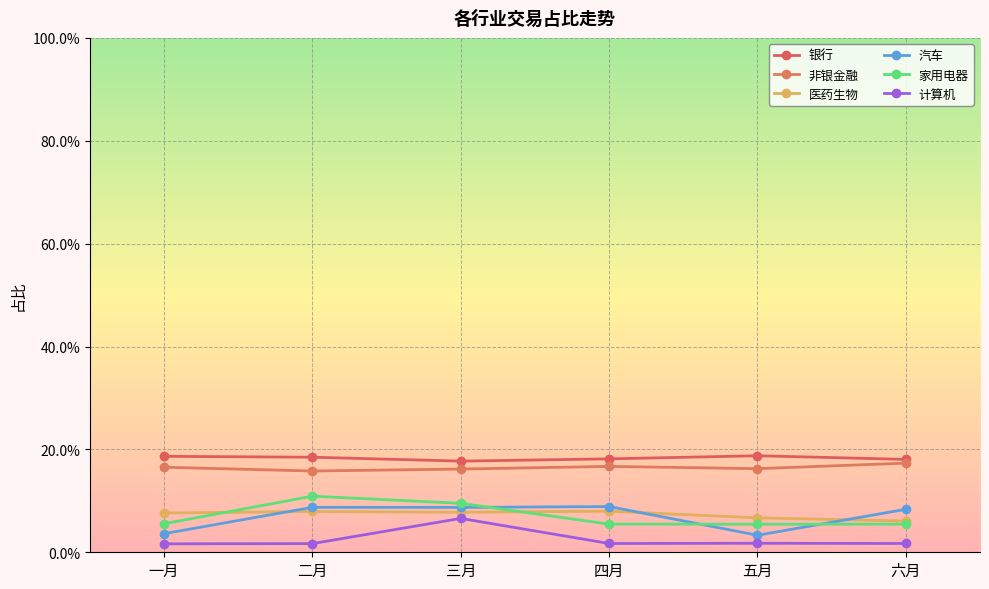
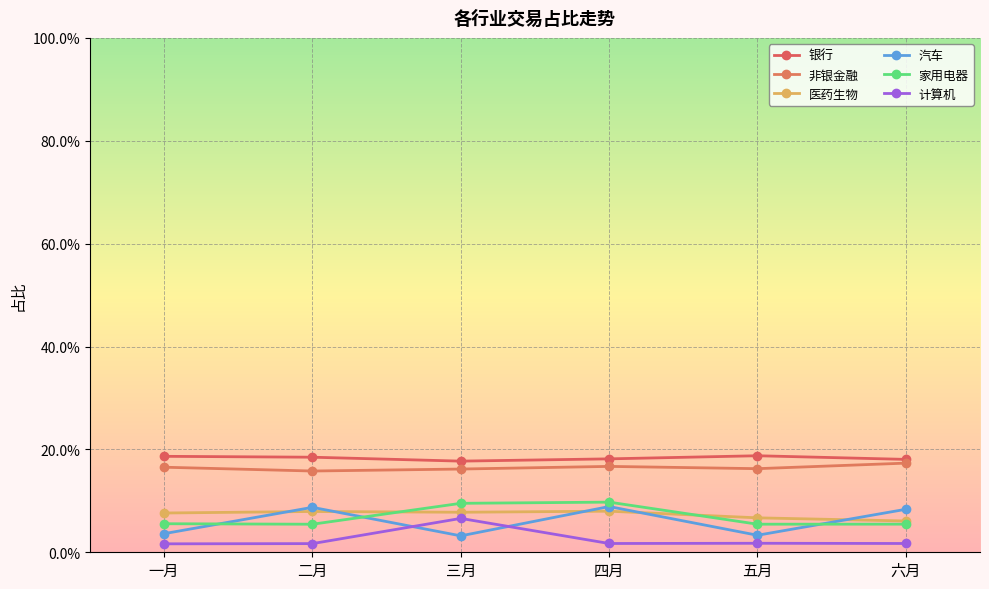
  {
    "汽车": {
      "一月": "4%",
      "二月": "9%",
-     "三月": "9%",
+     "三月": "3%",
      "四月": "9%",
      "五月": "3%",
      "六月": "8%"
    },
    "家用电器": {
      "一月": "6%",
-     "二月": "11%",
+     "二月": "5%",
      "三月": "10%",
-     "四月": "5%",
+     "四月": "10%",
      "五月": "5%",
      "六月": "5%"
    },
    "计算机": {
      "一月": "2%",
      "二月": "2%",
      "三月": "7%",
      "四月": "2%",
      "五月": "2%",
      "六月": "2%"
    }
  }
